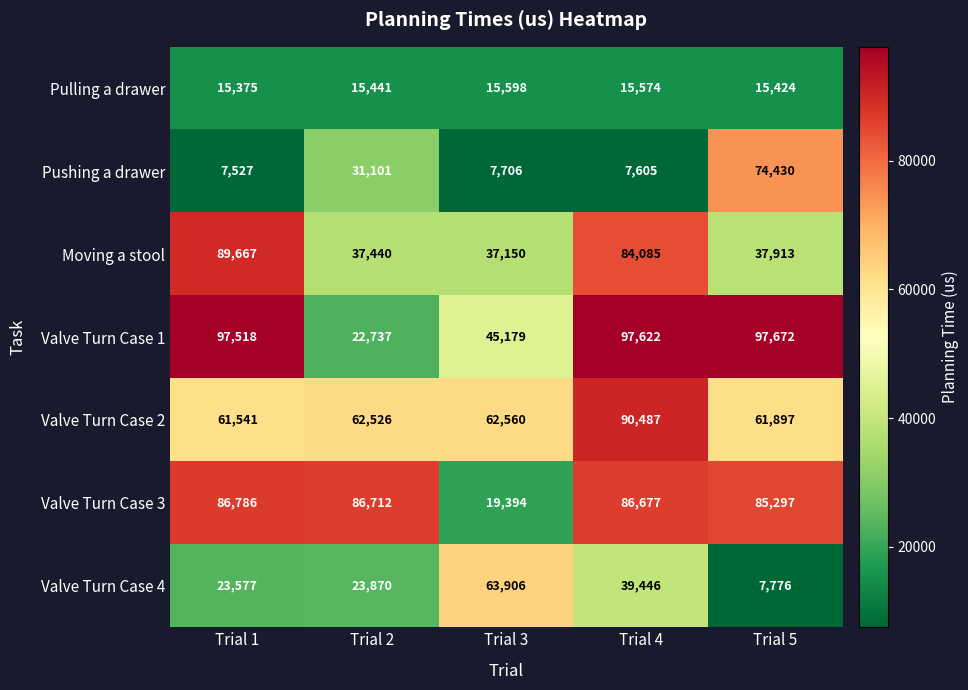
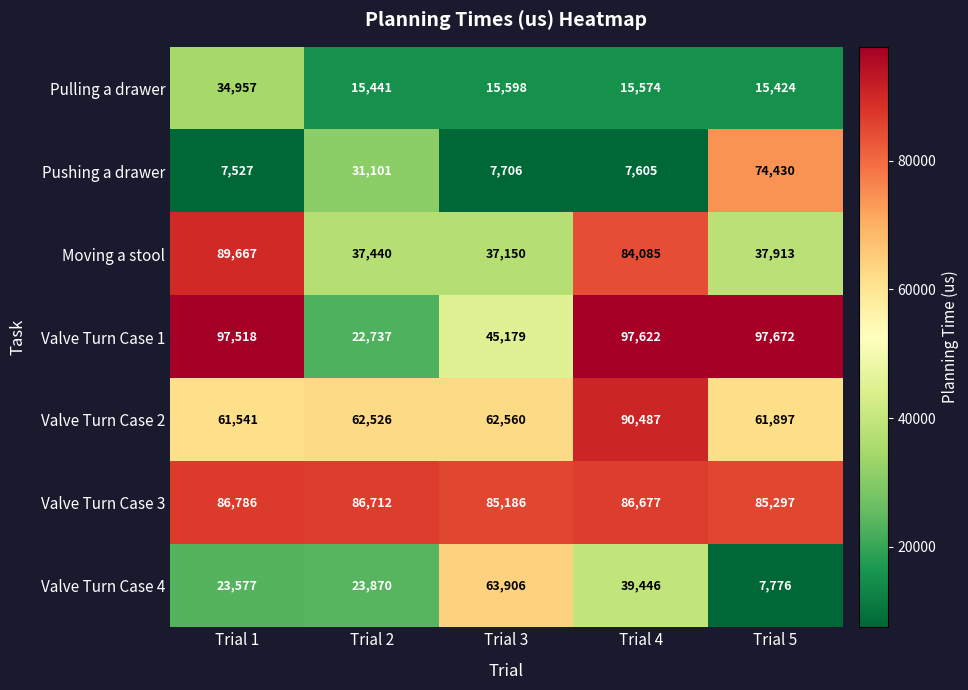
  {
    "Pulling a drawer": {
-     "Trial 1": "15,375",
+     "Trial 1": "34,957",
      "Trial 2": "15,441",
      "Trial 3": "15,598",
      "Trial 4": "15,574",
      "Trial 5": "15,424"
    },
    "Pushing a drawer": {
      "Trial 1": "7,527",
      "Trial 2": "31,101",
      "Trial 3": "7,706",
      "Trial 4": "7,605",
      "Trial 5": "74,430"
    },
    "Moving a stool": {
      "Trial 1": "89,667",
      "Trial 2": "37,440",
      "Trial 3": "37,150",
      "Trial 4": "84,085",
      "Trial 5": "37,913"
    },
    "Valve Turn Case 1": {
      "Trial 1": "97,518",
      "Trial 2": "22,737",
      "Trial 3": "45,179",
      "Trial 4": "97,622",
      "Trial 5": "97,672"
    },
    "Valve Turn Case 2": {
      "Trial 1": "61,541",
      "Trial 2": "62,526",
      "Trial 3": "62,560",
      "Trial 4": "90,487",
      "Trial 5": "61,897"
    },
    "Valve Turn Case 3": {
      "Trial 1": "86,786",
      "Trial 2": "86,712",
-     "Trial 3": "19,394",
+     "Trial 3": "85,186",
      "Trial 4": "86,677",
      "Trial 5": "85,297"
    },
    "Valve Turn Case 4": {
      "Trial 1": "23,577",
      "Trial 2": "23,870",
      "Trial 3": "63,906",
      "Trial 4": "39,446",
      "Trial 5": "7,776"
    }
  }
